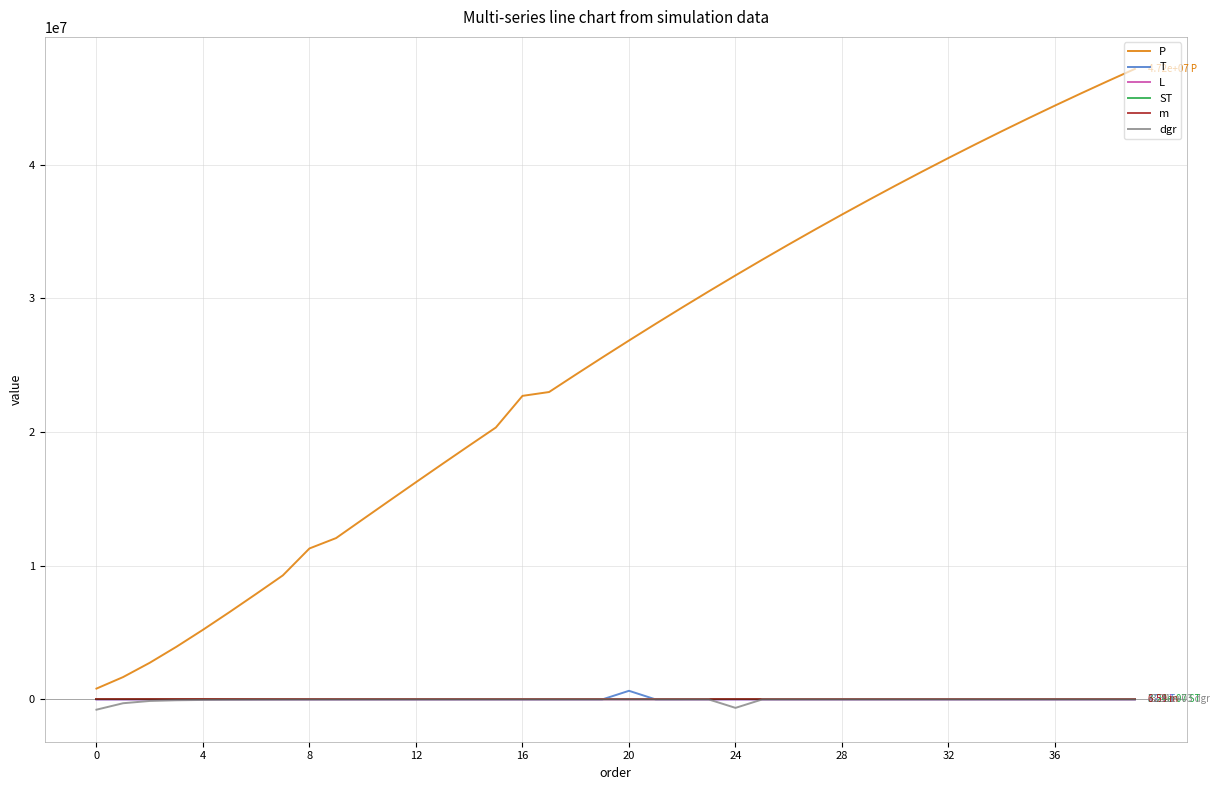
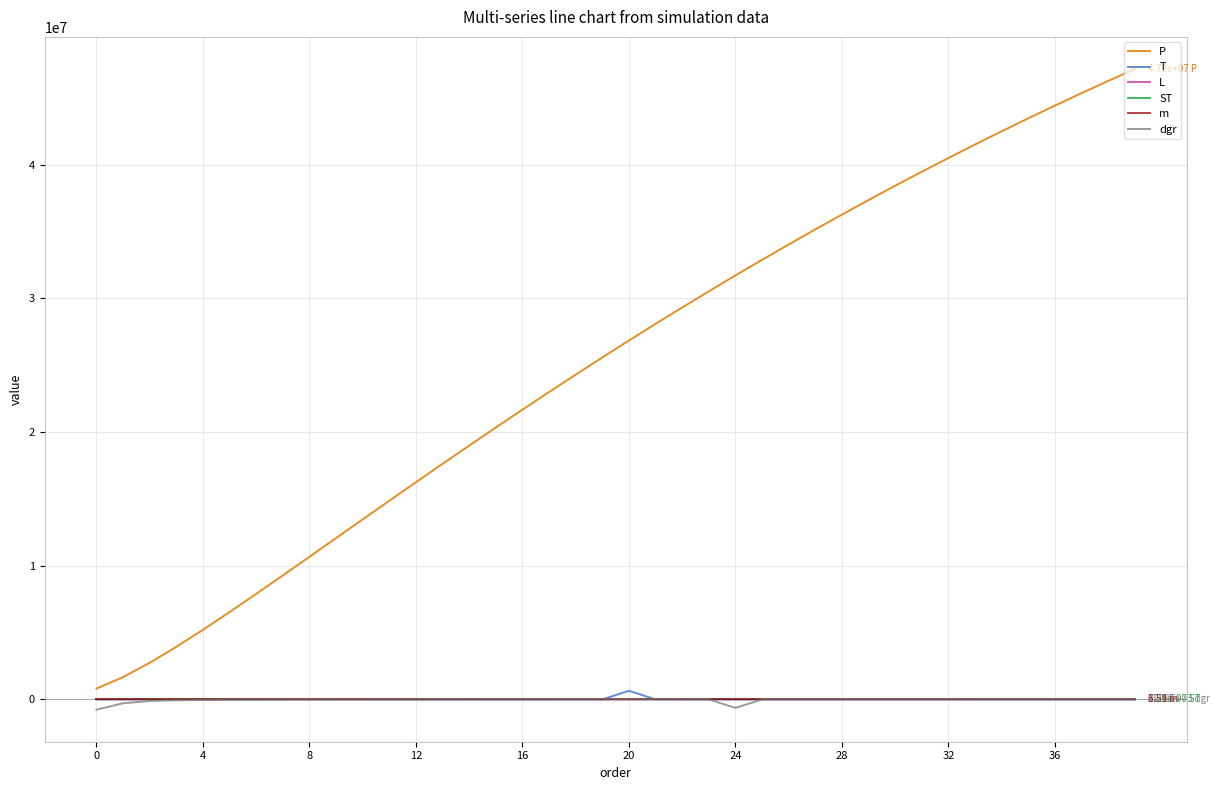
  {
    "P": {
      "0": 800000,
      "4": 5200000,
-     "8": 11300000,
+     "8": 10700000,
      "12": 16200000,
-     "16": 22700000,
+     "16": 21700000,
      "20": 26800000,
      "24": 31700000,
      "28": 36300000,
      "32": 40500000,
      "36": 44400000
    },
    "T": {
      "20": 600000
    },
    "dgr": {
      "0": -800000,
      "24": -600000
    }
  }
